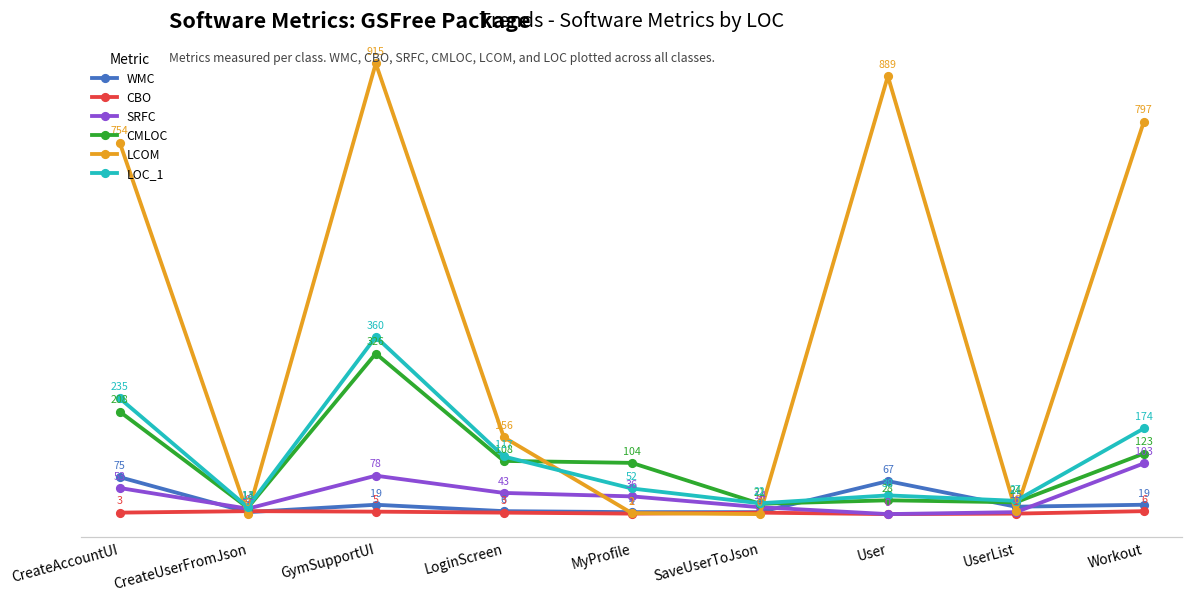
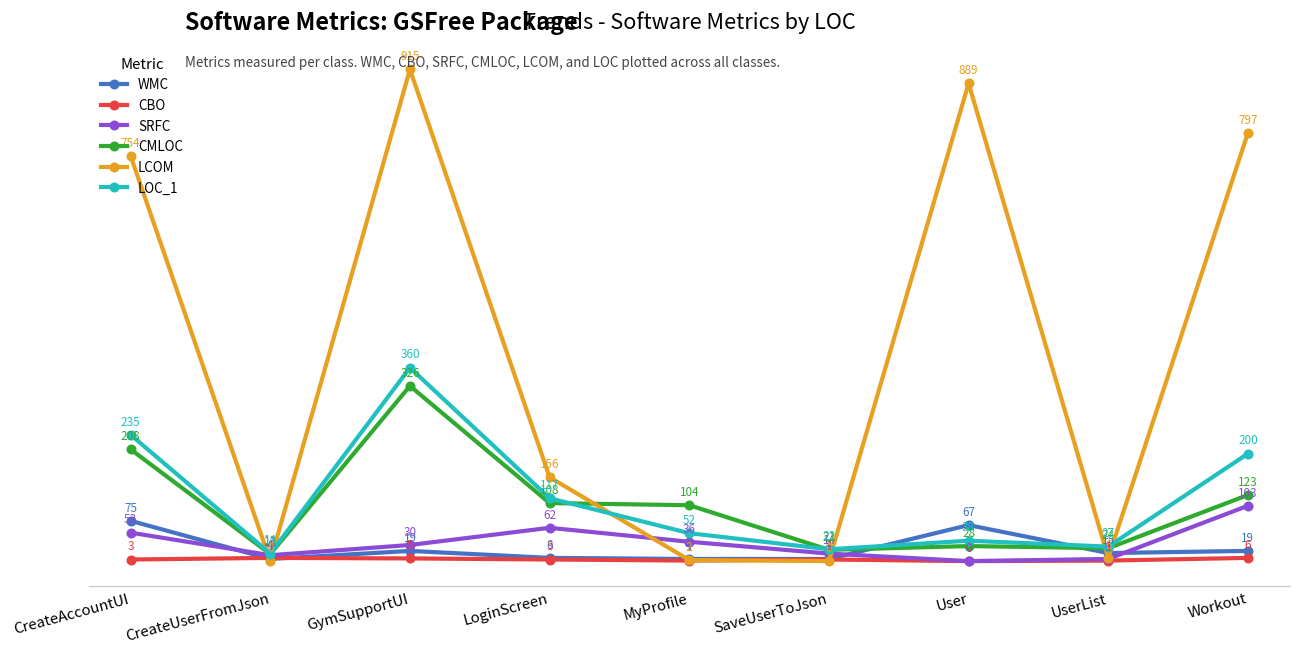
  {
    "WMC": {
      "CreateAccountUI": 75,
      "User": 67
    },
    "CBO": {
      "CreateAccountUI": 3
    },
    "SRFC": {
-     "GymSupportUI": 78,
-     "LoginScreen": 43
+     "GymSupportUI": 30,
+     "LoginScreen": 62
    },
    "CMLOC": {
      "MyProfile": 104,
      "Workout": 123
    },
    "LCOM": {
      "CreateAccountUI": 754,
      "GymSupportUI": 915,
      "LoginScreen": 156,
      "User": 889,
      "Workout": 797
    },
    "LOC_1": {
      "CreateAccountUI": 235,
      "GymSupportUI": 360,
-     "Workout": 174
+     "Workout": 200
    }
  }
